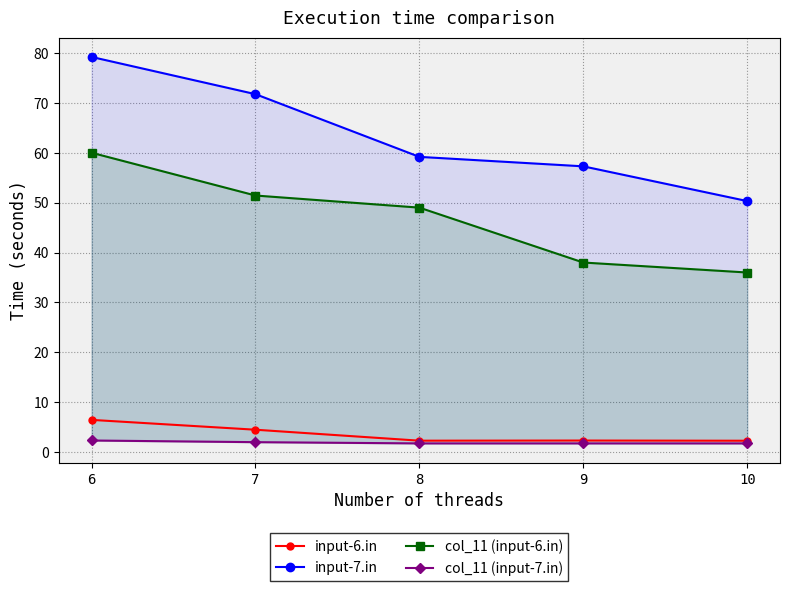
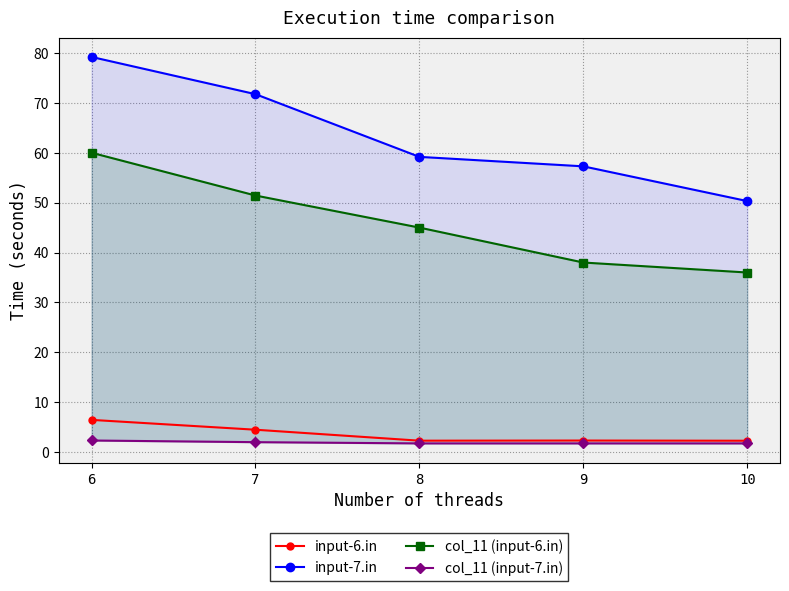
  {
    "input-6.in": {
      "6": 6,
      "7": 4,
      "8": 2,
      "9": 2,
      "10": 2
    },
    "input-7.in": {
      "6": 79,
      "7": 72,
      "8": 59,
      "9": 57,
      "10": 50
    },
    "col_11 (input-6.in)": {
      "6": 60,
      "7": 51,
-     "8": 49,
+     "8": 45,
      "9": 38,
      "10": 36
    },
    "col_11 (input-7.in)": {
      "6": 2,
      "7": 2,
      "8": 2,
      "9": 2,
      "10": 2
    }
  }
